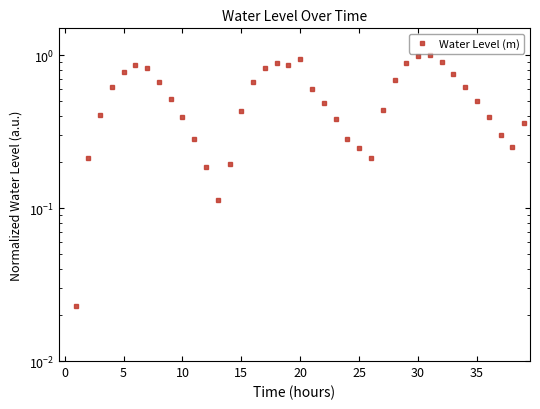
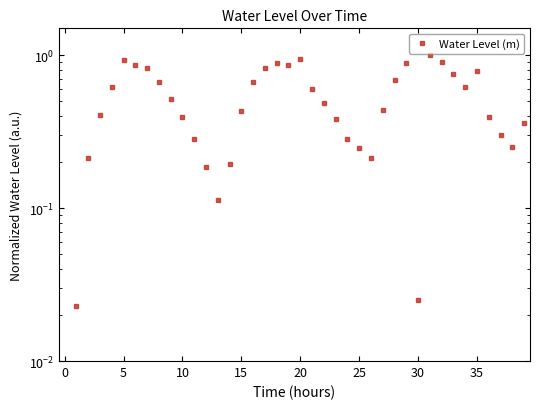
  {
-   "5": 0.8,
+   "5": 0.9,
    "10": 0.40,
    "15": 0.43,
    "20": 0.9,
    "25": 0.25,
-   "30": 1.0,
-   "35": 0.50
+   "30": 0.025,
+   "35": 0.8
  }
